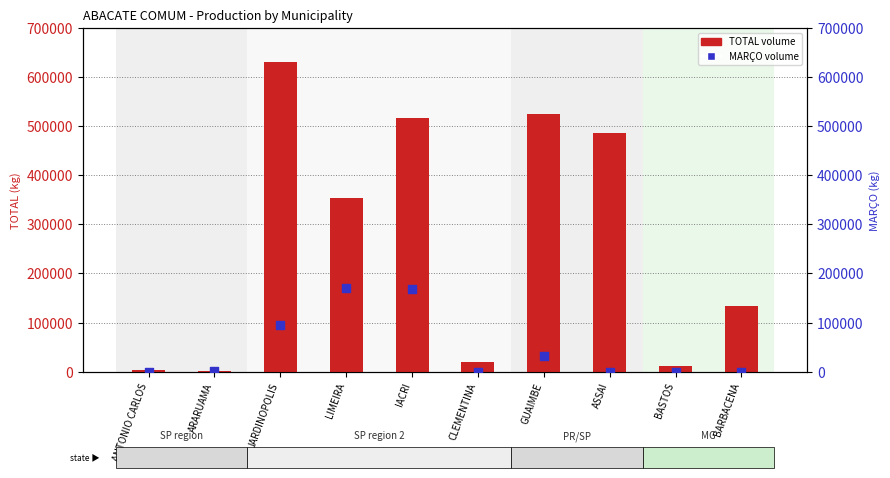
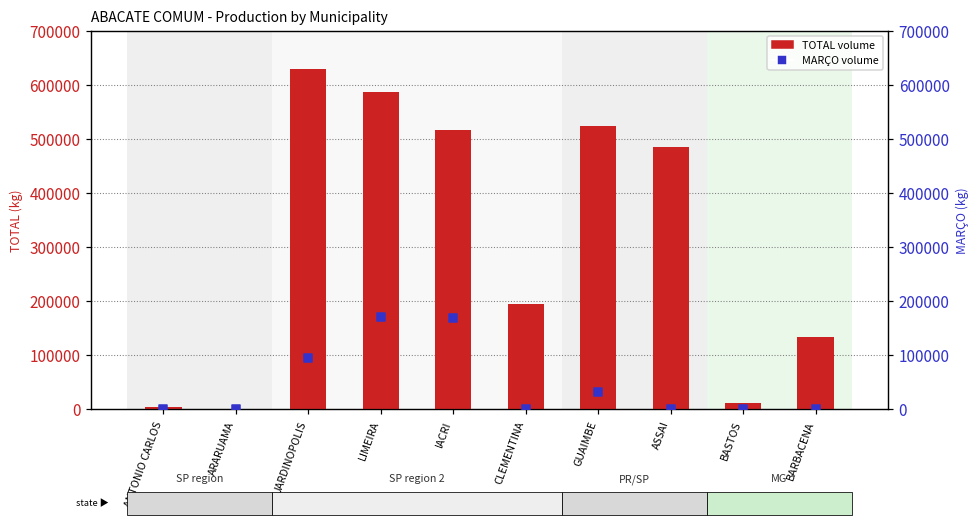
  {
    "TOTAL volume": {
      "JARDINOPOLIS": 630000,
-     "LIMEIRA": 350000,
+     "LIMEIRA": 590000,
      "IACRI": 520000,
-     "CLEMENTINA": 20000,
+     "CLEMENTINA": 200000,
      "GUAIMBE": 520000,
      "ASSAI": 490000,
      "BASTOS": 10000,
      "BARBACENA": 130000
    }
  }
